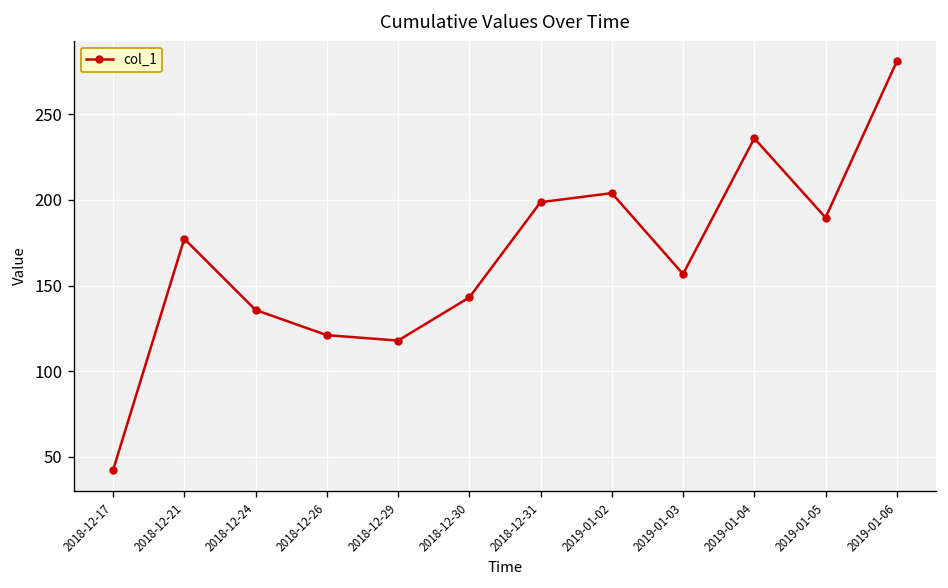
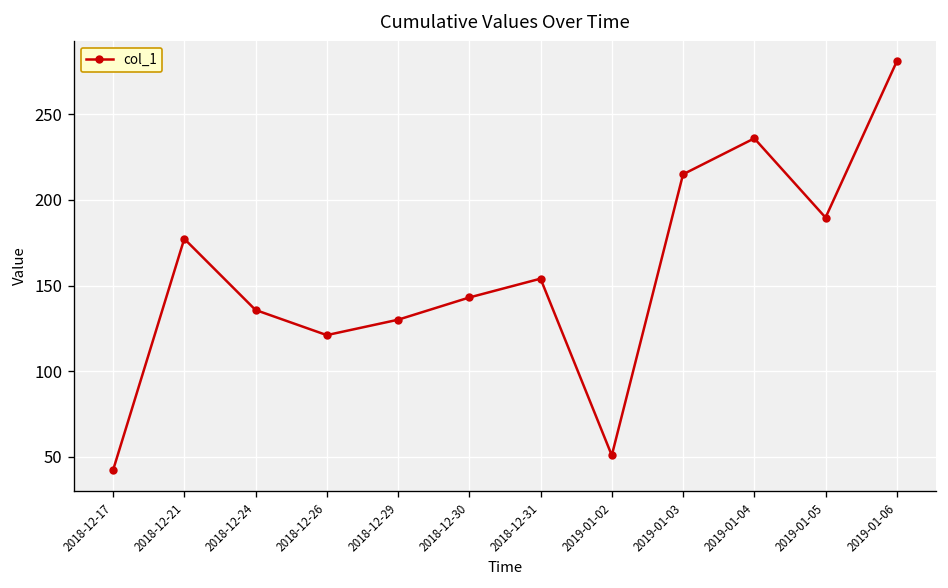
  {
    "2018-12-17": 42,
    "2018-12-21": 177,
    "2018-12-24": 136,
    "2018-12-26": 121,
-   "2018-12-29": 118,
+   "2018-12-29": 130,
    "2018-12-30": 143,
-   "2018-12-31": 199,
-   "2019-01-02": 204,
-   "2019-01-03": 157,
+   "2018-12-31": 154,
+   "2019-01-02": 51,
+   "2019-01-03": 215,
    "2019-01-04": 236,
    "2019-01-05": 190,
    "2019-01-06": 281
  }
